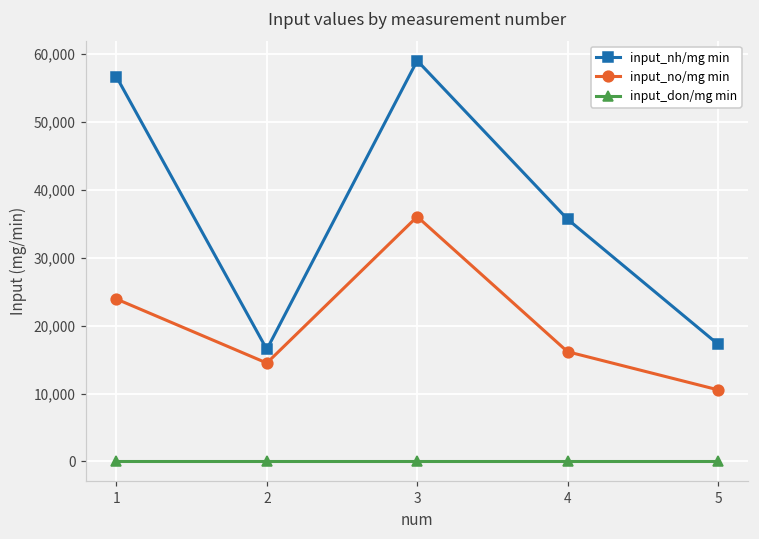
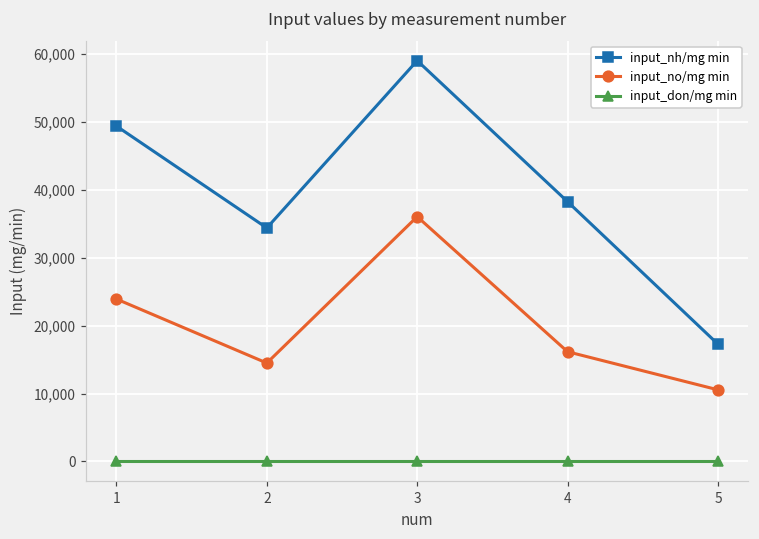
  {
    "input_nh/mg min": {
-     "1": "57,000",
-     "2": "16,000",
+     "1": "49,000",
+     "2": "34,000",
      "3": "59,000",
-     "4": "36,000",
+     "4": "38,000",
      "5": "17,000"
    },
    "input_no/mg min": {
      "1": "24,000",
      "2": "14,000",
      "3": "36,000",
      "4": "16,000",
      "5": "11,000"
    },
    "input_don/mg min": {
      "1": "0",
      "2": "0",
      "3": "0",
      "4": "0",
      "5": "0"
    }
  }
